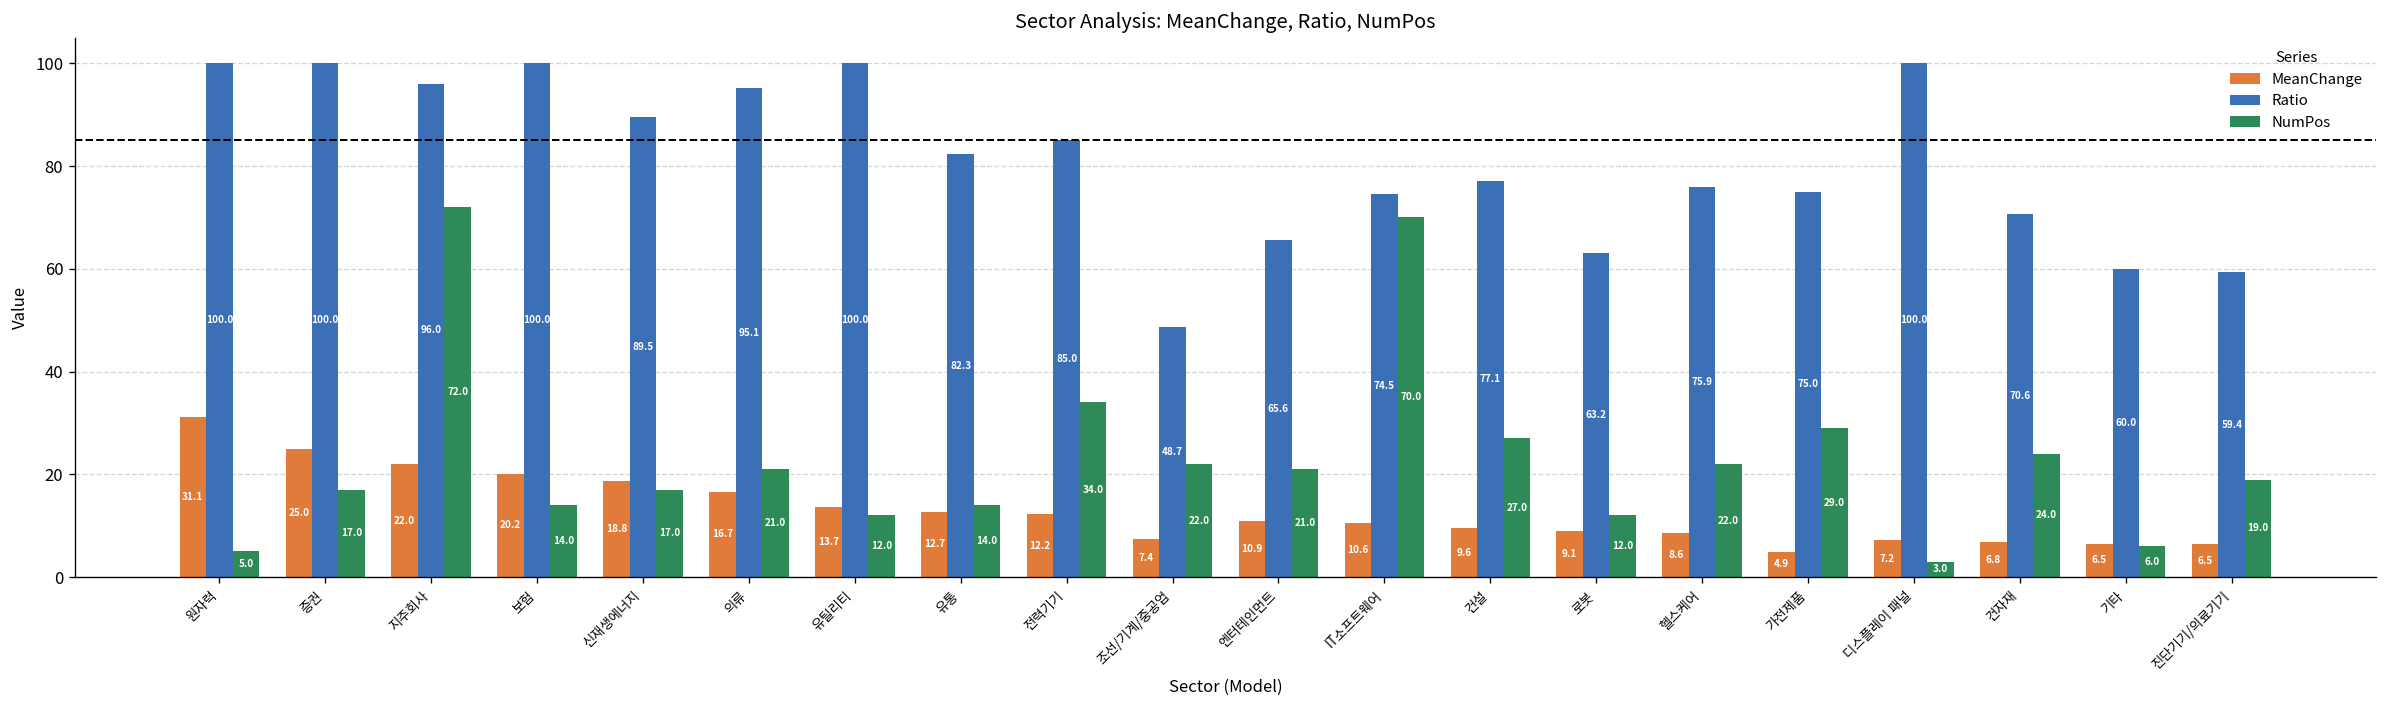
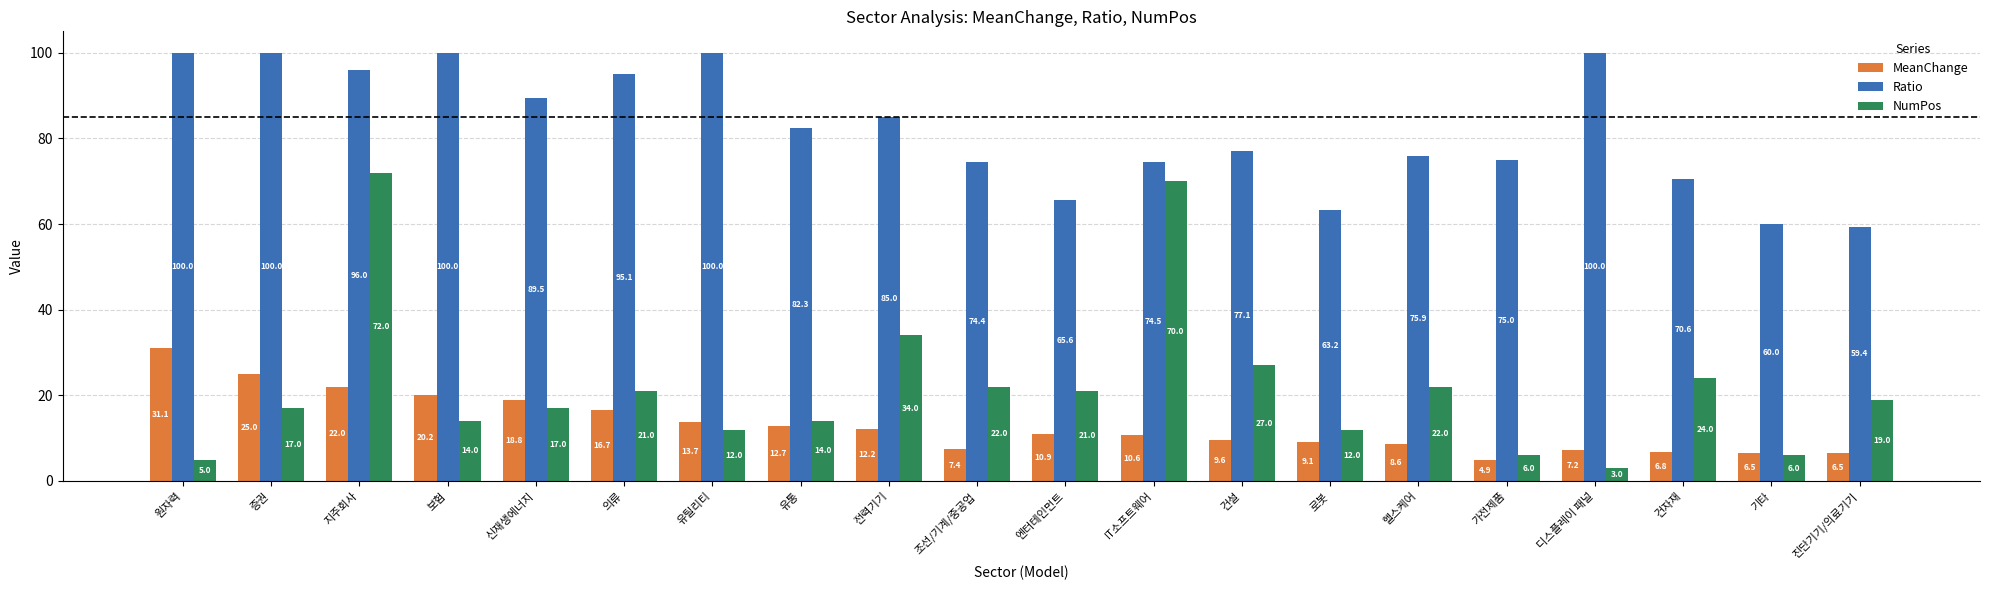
  {
    "MeanChange": {
      "원자력": 31.1,
      "증권": 25.0,
      "지주회사": 22.0,
      "보험": 20.2,
      "신재생에너지": 18.8,
      "의류": 16.7,
      "유틸리티": 13.7,
      "유통": 12.7,
      "전력기기": 12.2,
      "조선/기계/중공업": 7.4,
      "엔터테인먼트": 10.9,
      "IT소프트웨어": 10.6,
      "건설": 9.6,
      "로봇": 9.1,
      "헬스케어": 8.6,
      "가전제품": 4.9,
      "디스플레이 패널": 7.2,
      "건자재": 6.8,
      "기타": 6.5,
      "진단기기/의료기기": 6.5
    },
    "Ratio": {
      "원자력": 100.0,
      "증권": 100.0,
      "지주회사": 96.0,
      "보험": 100.0,
      "신재생에너지": 89.5,
      "의류": 95.1,
      "유틸리티": 100.0,
      "유통": 82.3,
      "전력기기": 85.0,
-     "조선/기계/중공업": 48.7,
+     "조선/기계/중공업": 74.4,
      "엔터테인먼트": 65.6,
      "IT소프트웨어": 74.5,
      "건설": 77.1,
      "로봇": 63.2,
      "헬스케어": 75.9,
      "가전제품": 75.0,
      "디스플레이 패널": 100.0,
      "건자재": 70.6,
      "기타": 60.0,
      "진단기기/의료기기": 59.4
    },
    "NumPos": {
      "원자력": 5.0,
      "증권": 17.0,
      "지주회사": 72.0,
      "보험": 14.0,
      "신재생에너지": 17.0,
      "의류": 21.0,
      "유틸리티": 12.0,
      "유통": 14.0,
      "전력기기": 34.0,
      "조선/기계/중공업": 22.0,
      "엔터테인먼트": 21.0,
      "IT소프트웨어": 70.0,
      "건설": 27.0,
      "로봇": 12.0,
      "헬스케어": 22.0,
-     "가전제품": 29.0,
+     "가전제품": 6.0,
      "디스플레이 패널": 3.0,
      "건자재": 24.0,
      "기타": 6.0,
      "진단기기/의료기기": 19.0
    }
  }
